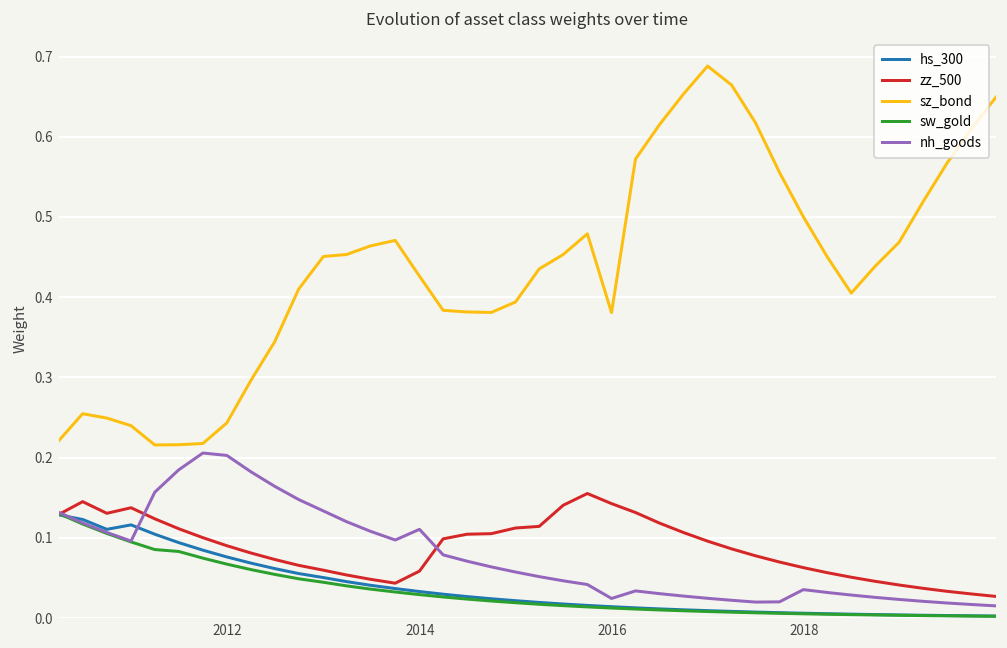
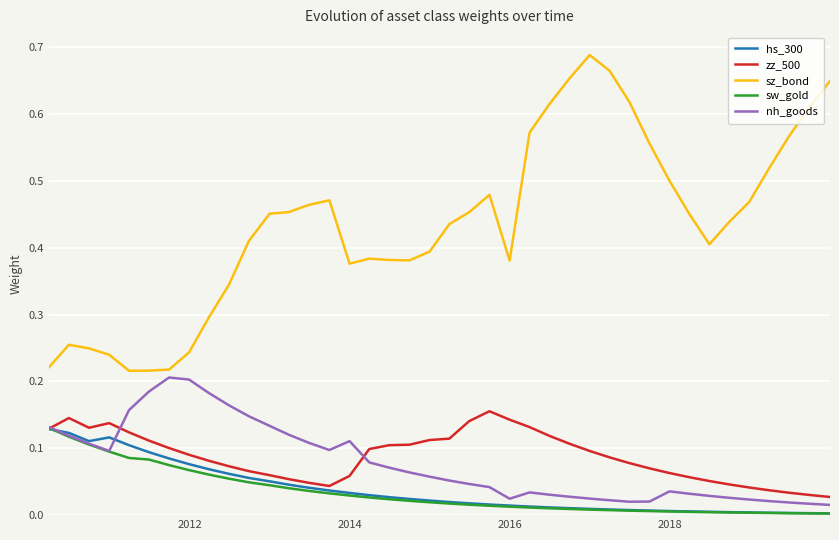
  {
    "hs_300": {
      "2014": 0.03
    },
    "zz_500": {
      "2014": 0.06,
      "2016": 0.14
    },
    "sz_bond": {
-     "2014": 0.43,
+     "2014": 0.38,
      "2016": 0.38
    },
    "sw_gold": {
      "2014": 0.03
    },
    "nh_goods": {
      "2014": 0.11,
      "2016": 0.02
    }
  }
